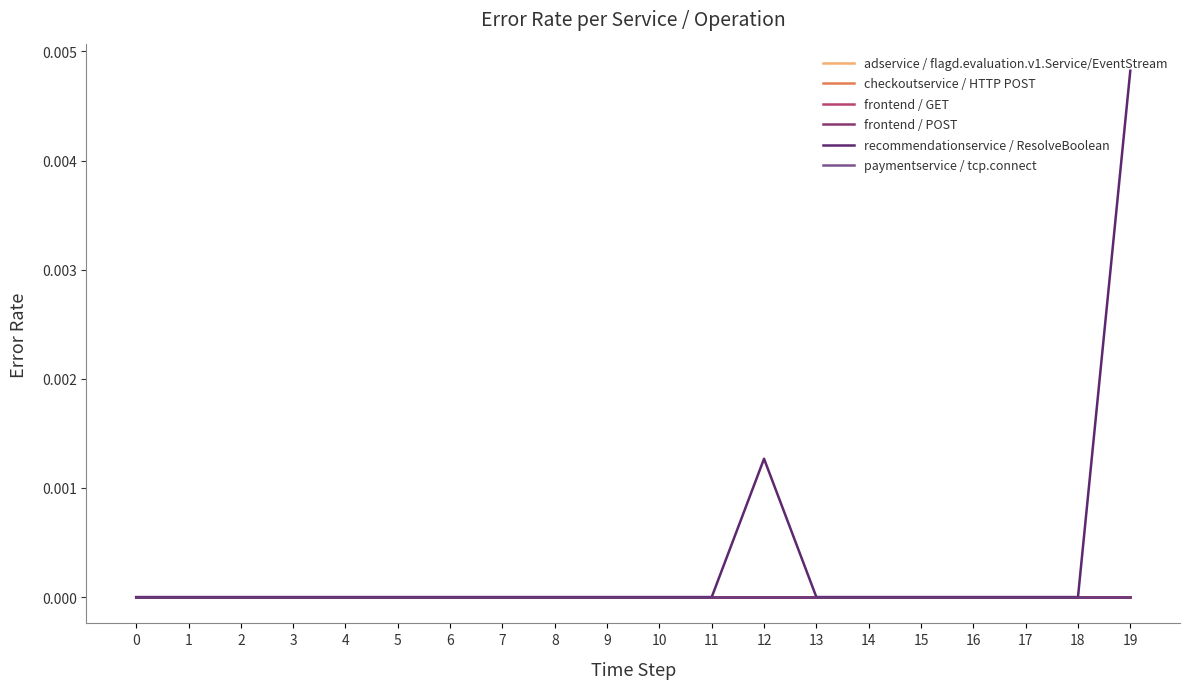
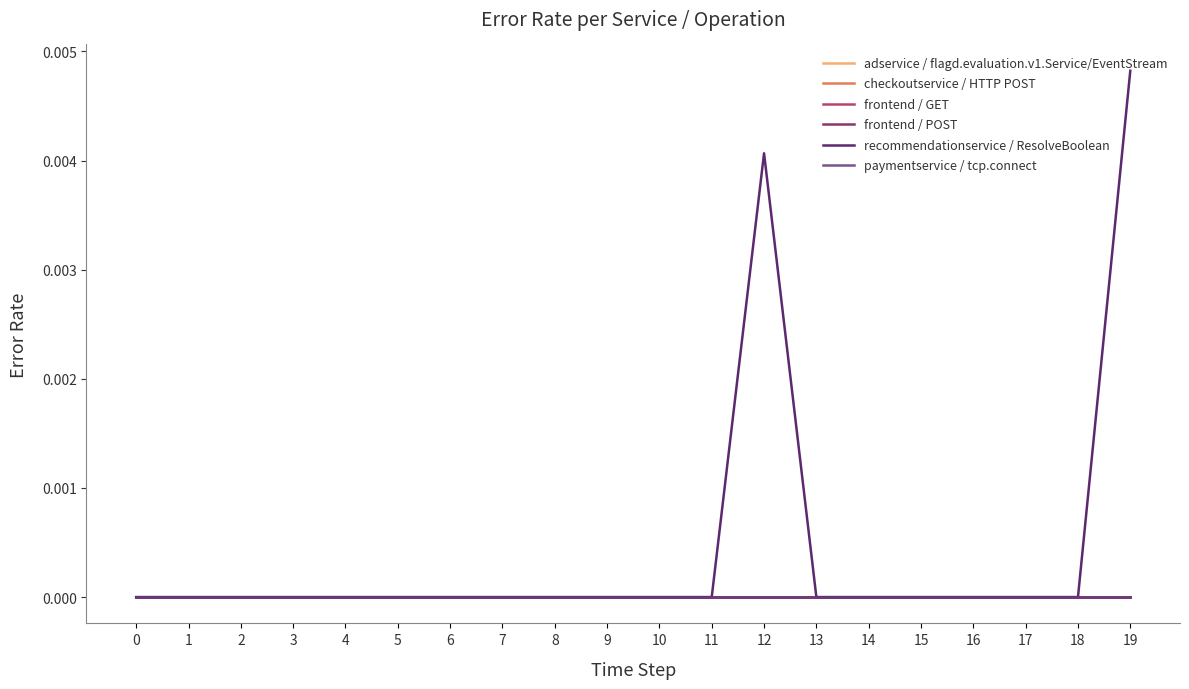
  {
    "paymentservice / tcp.connect": {
      "12": 0.00000,
      "19": 0.00000
    },
    "recommendationservice / ResolveBoolean": {
-     "12": 0.00127,
+     "12": 0.00407,
      "19": 0.00482
    }
  }
